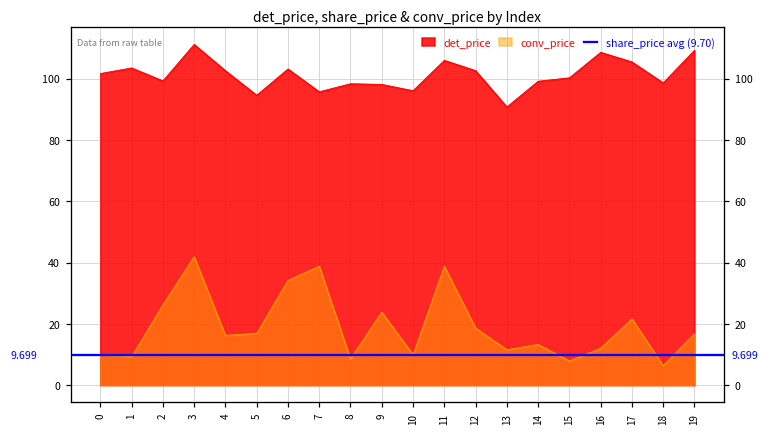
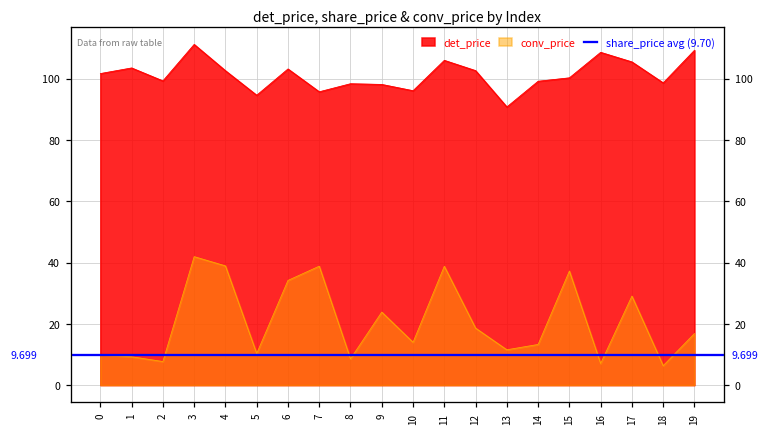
  {
    "det_price": {
      "0": 102,
      "1": 104,
      "2": 99,
      "3": 111,
      "4": 103,
      "5": 95,
      "6": 103,
      "7": 96,
      "8": 98,
      "9": 98,
      "10": 96,
      "11": 106,
      "12": 103,
      "13": 91,
      "14": 99,
      "15": 100,
      "16": 109,
      "17": 106,
      "18": 99,
      "19": 109
    },
    "conv_price": {
      "0": 10,
      "1": 9,
-     "2": 26,
+     "2": 8,
      "3": 42,
-     "4": 16,
-     "5": 17,
+     "4": 39,
+     "5": 10,
      "6": 34,
      "7": 39,
      "8": 9,
      "9": 24,
-     "10": 10,
+     "10": 14,
      "11": 39,
      "12": 19,
      "13": 12,
      "14": 13,
-     "15": 8,
-     "16": 12,
-     "17": 22,
+     "15": 37,
+     "16": 7,
+     "17": 29,
      "18": 6,
      "19": 17
    }
  }
